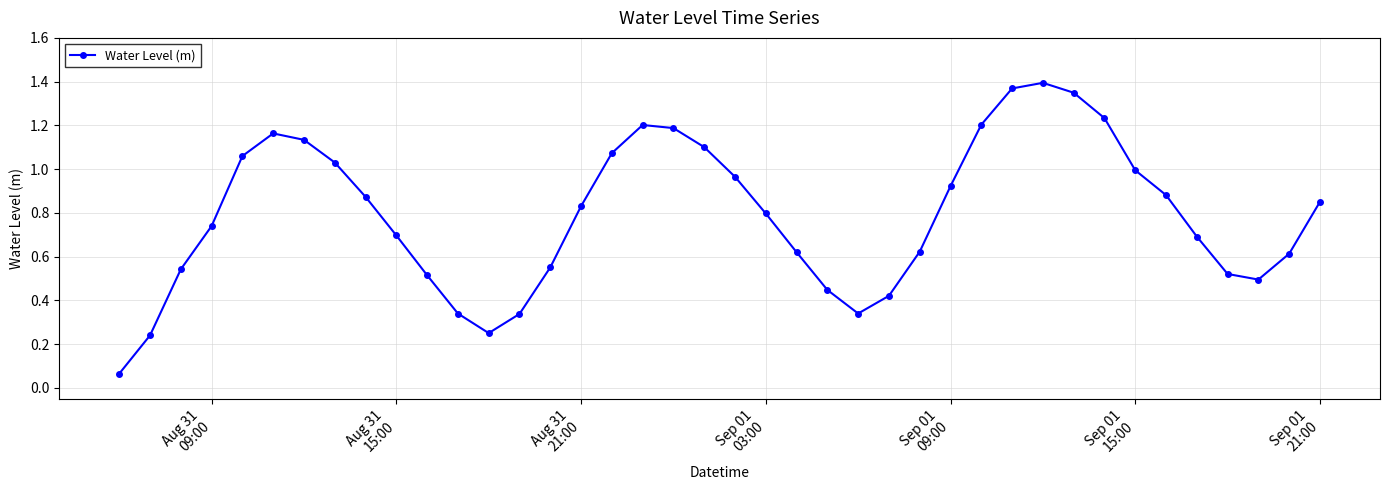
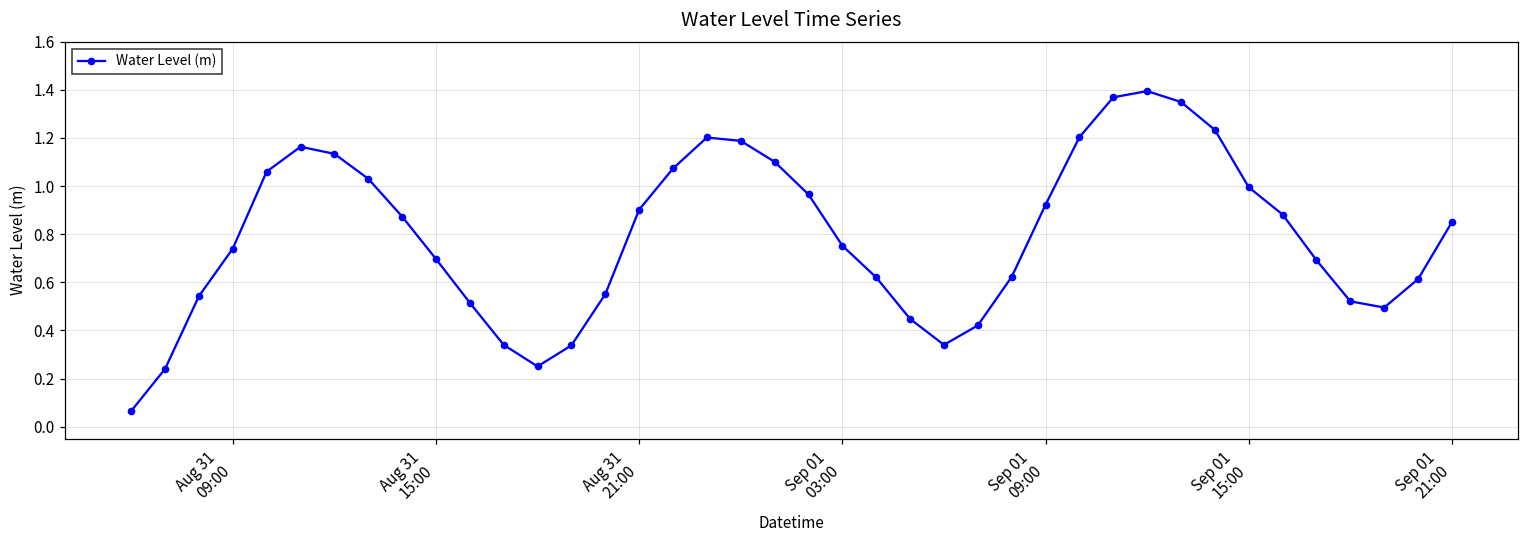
  {
    "Aug 31 09:00": 0.74,
    "Aug 31 15:00": 0.70,
-   "Aug 31 21:00": 0.83,
-   "Sep 01 03:00": 0.80,
+   "Aug 31 21:00": 0.90,
+   "Sep 01 03:00": 0.75,
    "Sep 01 09:00": 0.92,
    "Sep 01 15:00": 0.99,
    "Sep 01 21:00": 0.85
  }
